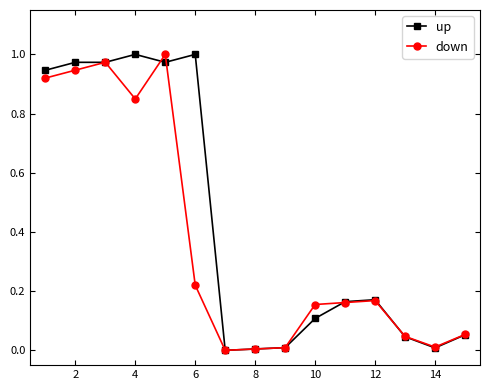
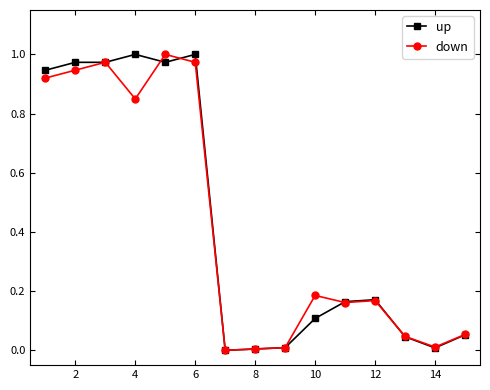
  {
    "up": {
      "2": 0.97,
      "4": 1.00,
      "6": 1.00,
      "10": 0.11
    },
    "down": {
      "2": 0.95,
      "4": 0.85,
-     "6": 0.22,
-     "10": 0.15
+     "6": 0.97,
+     "10": 0.19
    }
  }
